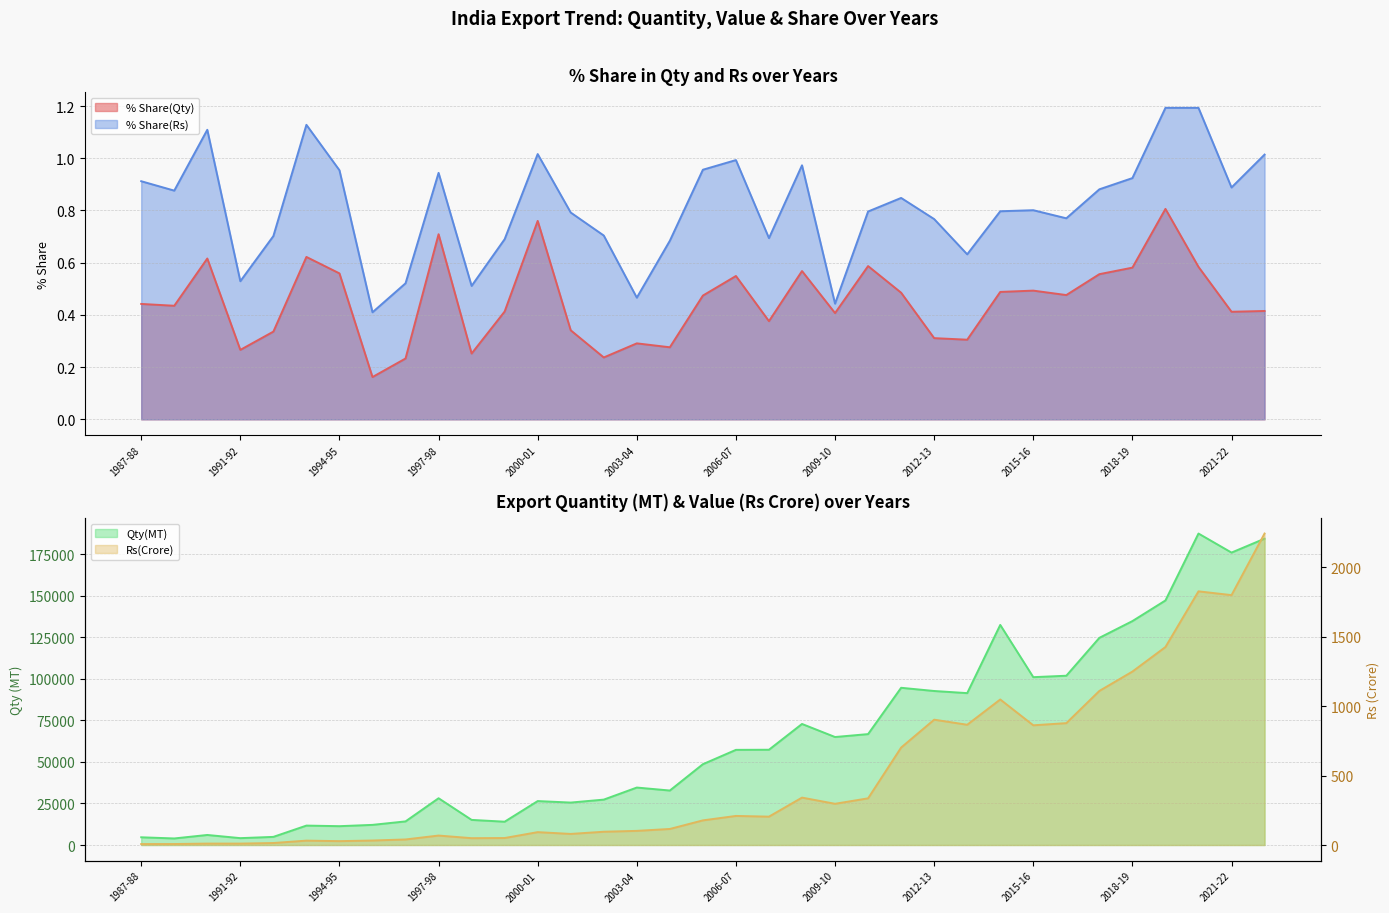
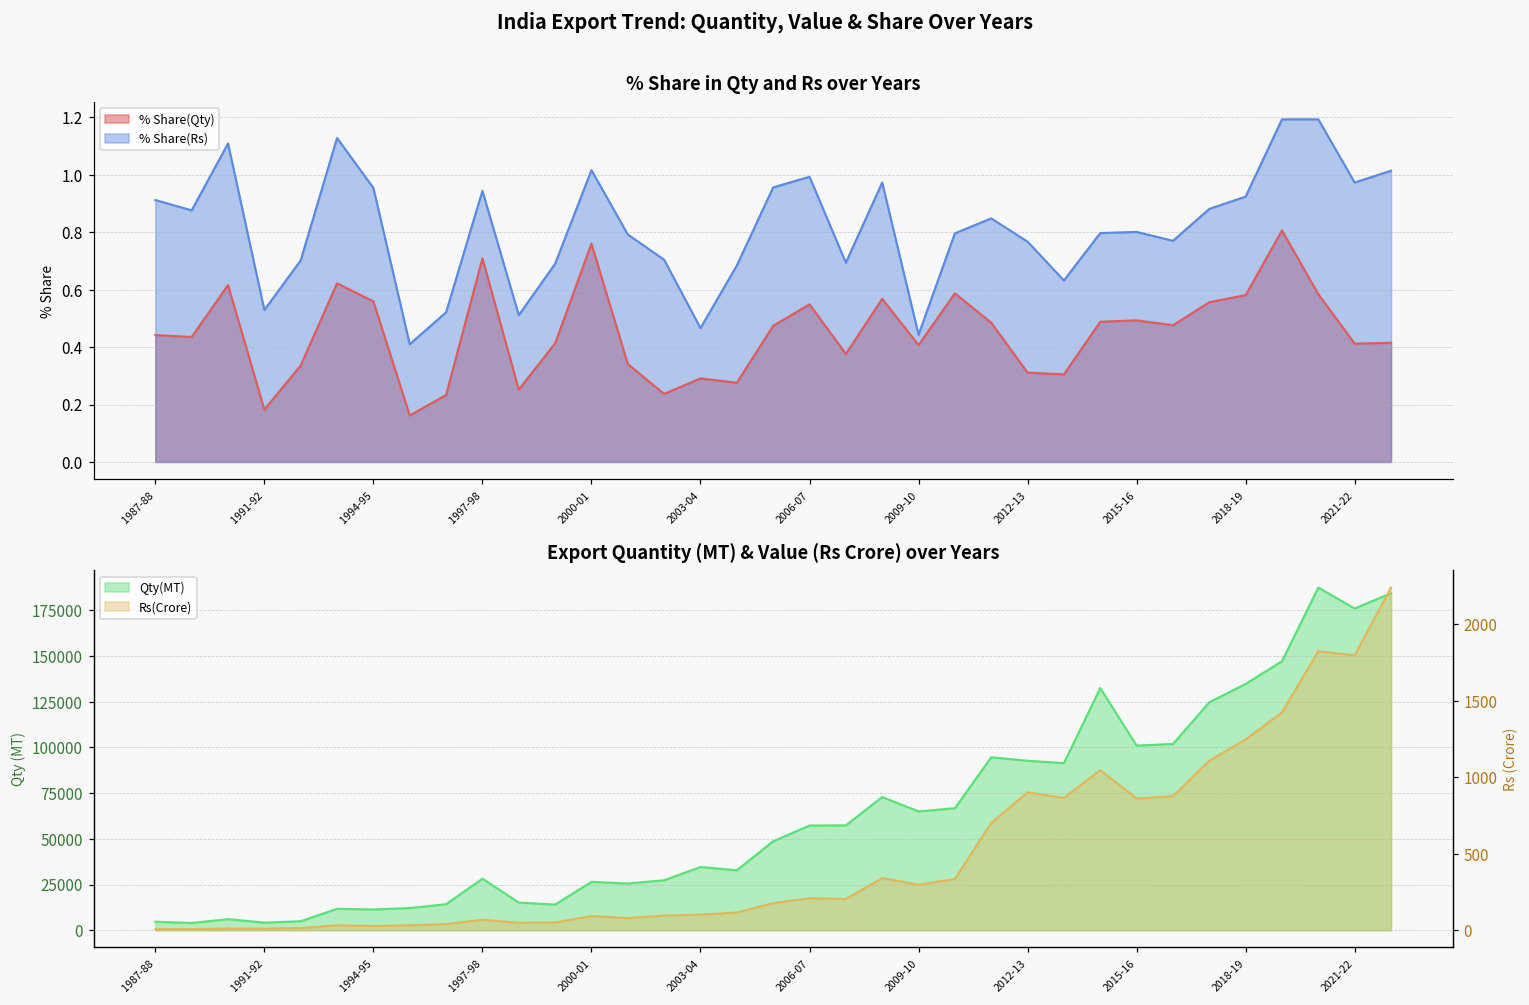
  {
    "% Share in Qty and Rs over Years": {
      "% Share(Qty)": {
        "1987-88": 0.44,
-       "1991-92": 0.27,
+       "1991-92": 0.18,
        "1994-95": 0.56,
        "1997-98": 0.71,
        "2000-01": 0.76,
        "2003-04": 0.29,
        "2006-07": 0.55,
        "2009-10": 0.41,
        "2012-13": 0.31,
        "2015-16": 0.49,
        "2018-19": 0.58,
        "2021-22": 0.41
      },
      "% Share(Rs)": {
        "1987-88": 0.91,
        "1991-92": 0.53,
        "1994-95": 0.95,
        "1997-98": 0.94,
        "2000-01": 1.02,
        "2003-04": 0.47,
        "2006-07": 0.99,
        "2009-10": 0.44,
        "2012-13": 0.77,
        "2015-16": 0.80,
        "2018-19": 0.92,
-       "2021-22": 0.89
+       "2021-22": 0.97
      }
    }
  }
